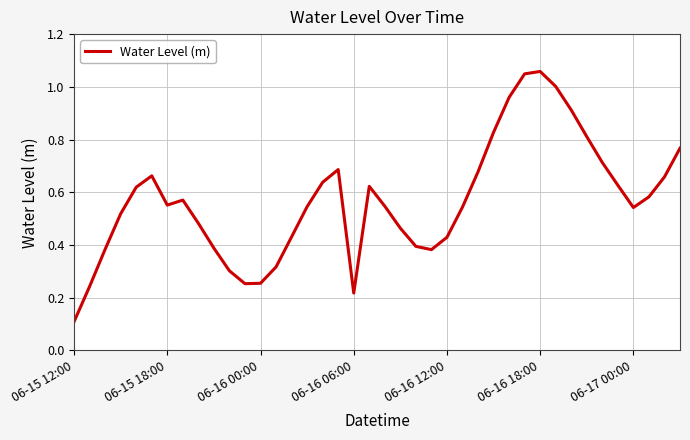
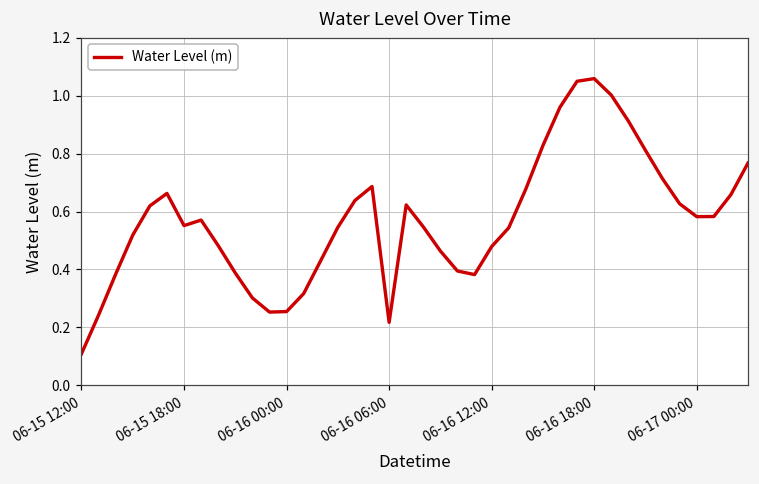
  {
    "06-15 12:00": 0.11,
    "06-15 18:00": 0.55,
    "06-16 00:00": 0.25,
    "06-16 06:00": 0.22,
-   "06-16 12:00": 0.43,
+   "06-16 12:00": 0.48,
    "06-16 18:00": 1.06,
-   "06-17 00:00": 0.54
+   "06-17 00:00": 0.58
  }
